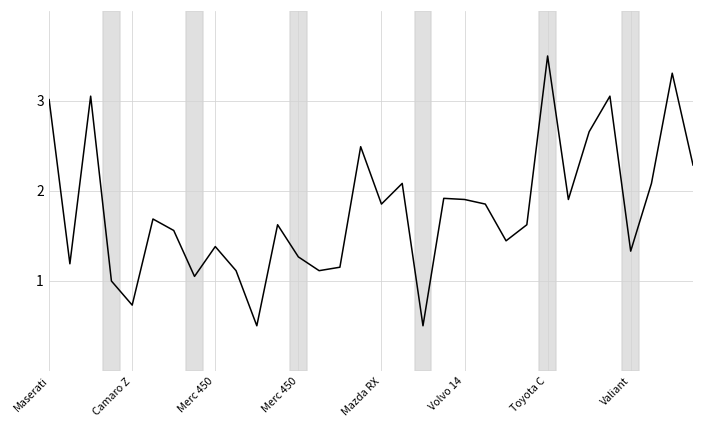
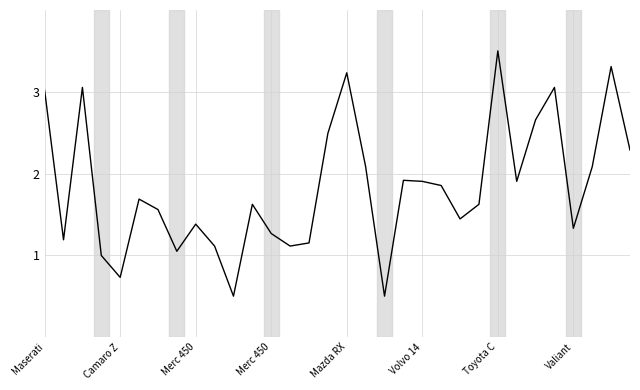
  {
    "Maserati": 3.0,
    "Camaro Z": 0.7,
-   "Mazda RX": 1.9,
+   "Mazda RX": 3.2,
    "Volvo 14": 1.9,
    "Toyota C": 3.5,
    "Valiant": 1.3
  }
